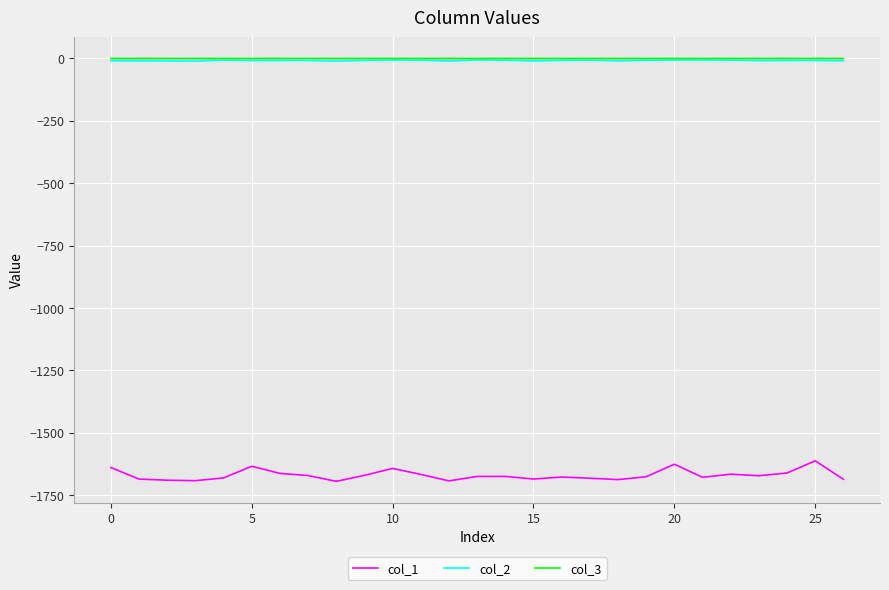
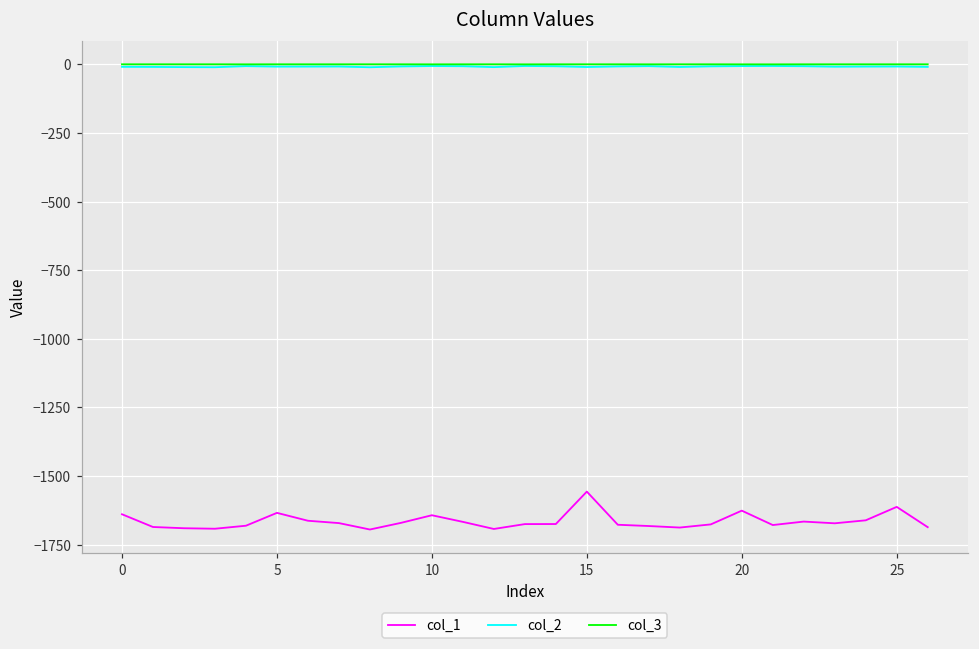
  {
    "col_1": {
      "0": -1640,
      "5": -1630,
      "10": -1640,
-     "15": -1690,
+     "15": -1560,
      "20": -1630,
      "25": -1610
    }
  }
